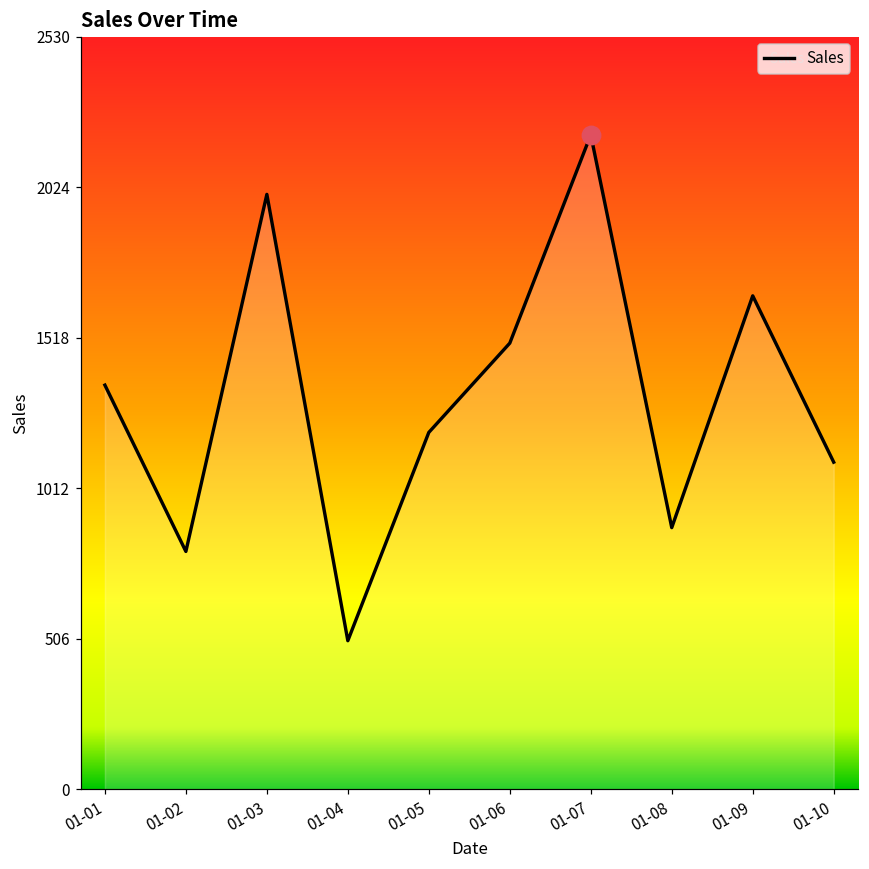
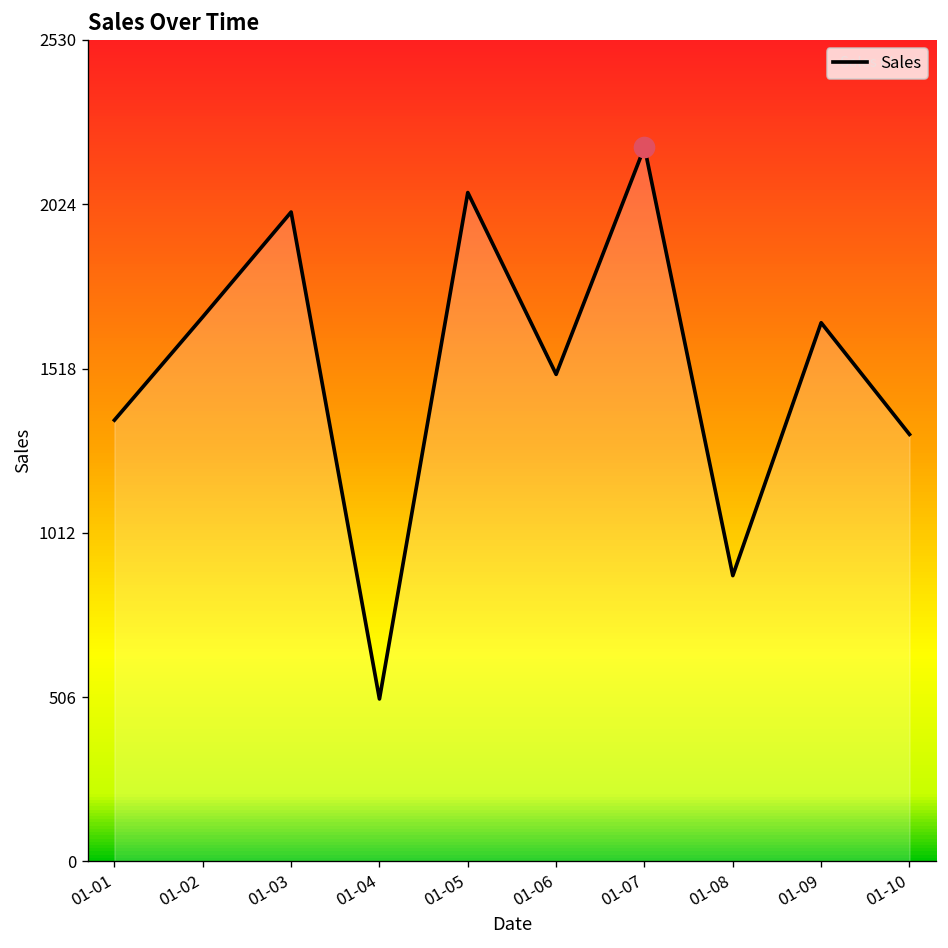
  {
    "Sales": {
      "01-01": 1360,
-     "01-02": 800,
+     "01-02": 1680,
      "01-03": 2000,
      "01-04": 500,
-     "01-05": 1200,
+     "01-05": 2060,
      "01-06": 1500,
      "01-08": 880,
      "01-09": 1660,
-     "01-10": 1100
+     "01-10": 1320
    }
  }
